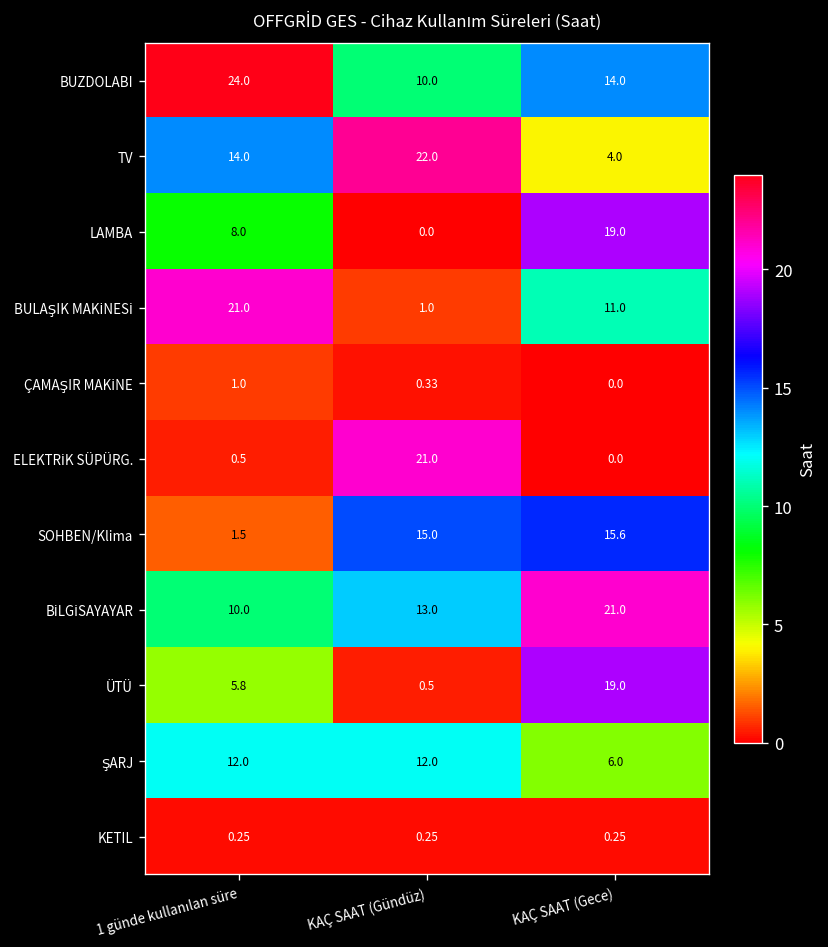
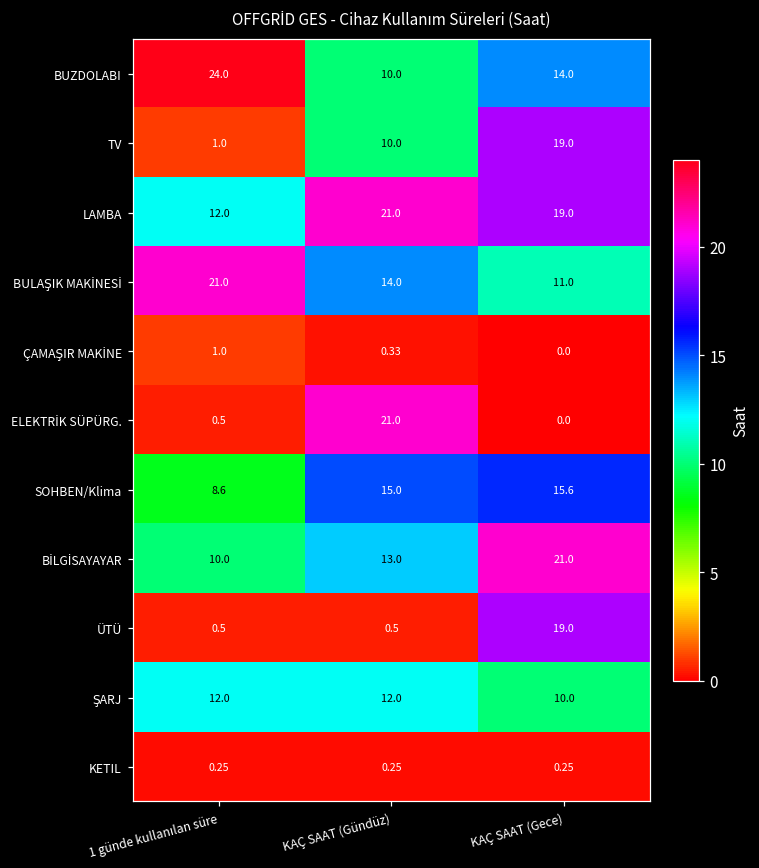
  {
    "BUZDOLABI": {
      "1 günde kullanılan süre": 24.0,
      "KAÇ SAAT (Gündüz)": 10.0,
      "KAÇ SAAT (Gece)": 14.0
    },
    "TV": {
-     "1 günde kullanılan süre": 14.0,
-     "KAÇ SAAT (Gündüz)": 22.0,
-     "KAÇ SAAT (Gece)": 4.0
+     "1 günde kullanılan süre": 1.0,
+     "KAÇ SAAT (Gündüz)": 10.0,
+     "KAÇ SAAT (Gece)": 19.0
    },
    "LAMBA": {
-     "1 günde kullanılan süre": 8.0,
-     "KAÇ SAAT (Gündüz)": 0.0,
+     "1 günde kullanılan süre": 12.0,
+     "KAÇ SAAT (Gündüz)": 21.0,
      "KAÇ SAAT (Gece)": 19.0
    },
    "BULAŞIK MAKİNESİ": {
      "1 günde kullanılan süre": 21.0,
-     "KAÇ SAAT (Gündüz)": 1.0,
+     "KAÇ SAAT (Gündüz)": 14.0,
      "KAÇ SAAT (Gece)": 11.0
    },
    "ÇAMAŞIR MAKİNE": {
      "1 günde kullanılan süre": 1.0,
      "KAÇ SAAT (Gündüz)": 0.33,
      "KAÇ SAAT (Gece)": 0.0
    },
    "ELEKTRİK SÜPÜRG.": {
      "1 günde kullanılan süre": 0.5,
      "KAÇ SAAT (Gündüz)": 21.0,
      "KAÇ SAAT (Gece)": 0.0
    },
    "SOHBEN/Klima": {
-     "1 günde kullanılan süre": 1.5,
+     "1 günde kullanılan süre": 8.6,
      "KAÇ SAAT (Gündüz)": 15.0,
      "KAÇ SAAT (Gece)": 15.6
    },
    "BİLGİSAYAYAR": {
      "1 günde kullanılan süre": 10.0,
      "KAÇ SAAT (Gündüz)": 13.0,
      "KAÇ SAAT (Gece)": 21.0
    },
    "ÜTÜ": {
-     "1 günde kullanılan süre": 5.8,
+     "1 günde kullanılan süre": 0.5,
      "KAÇ SAAT (Gündüz)": 0.5,
      "KAÇ SAAT (Gece)": 19.0
    },
    "ŞARJ": {
      "1 günde kullanılan süre": 12.0,
      "KAÇ SAAT (Gündüz)": 12.0,
-     "KAÇ SAAT (Gece)": 6.0
+     "KAÇ SAAT (Gece)": 10.0
    },
    "KETIL": {
      "1 günde kullanılan süre": 0.25,
      "KAÇ SAAT (Gündüz)": 0.25,
      "KAÇ SAAT (Gece)": 0.25
    }
  }
